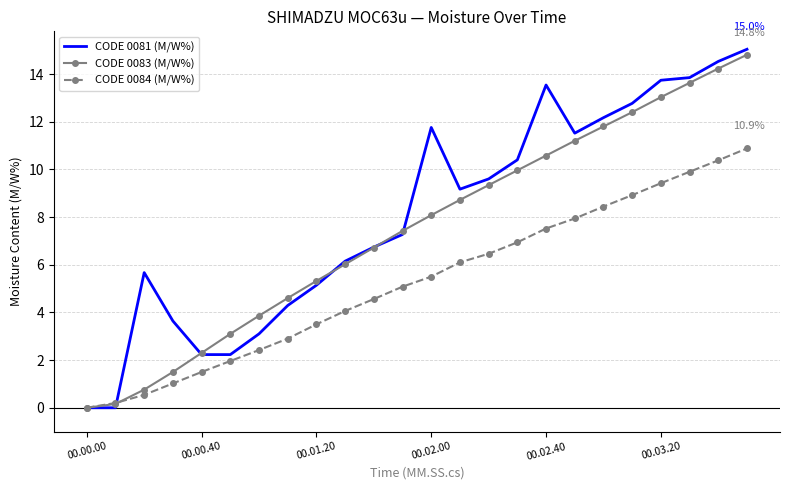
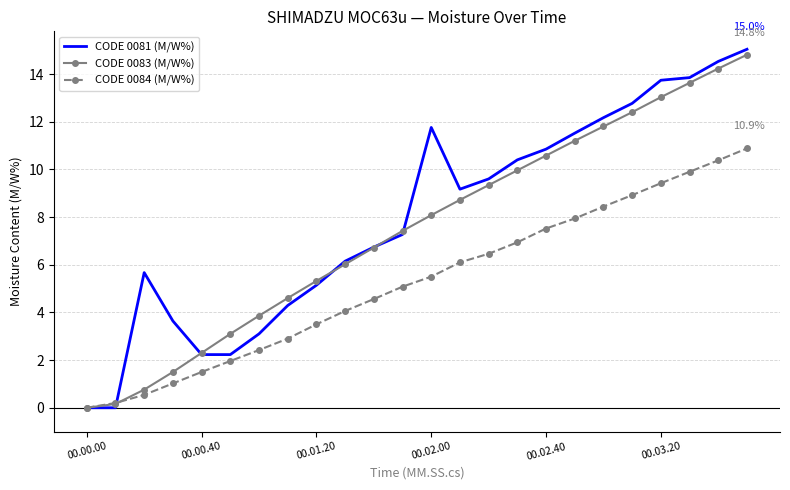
  {
    "CODE 0081 (M/W%)": {
      "00.01.20": 5.1,
      "00.02.00": 11.8,
-     "00.02.40": 13.5,
+     "00.02.40": 10.9,
      "00.03.20": 13.7
    }
  }
